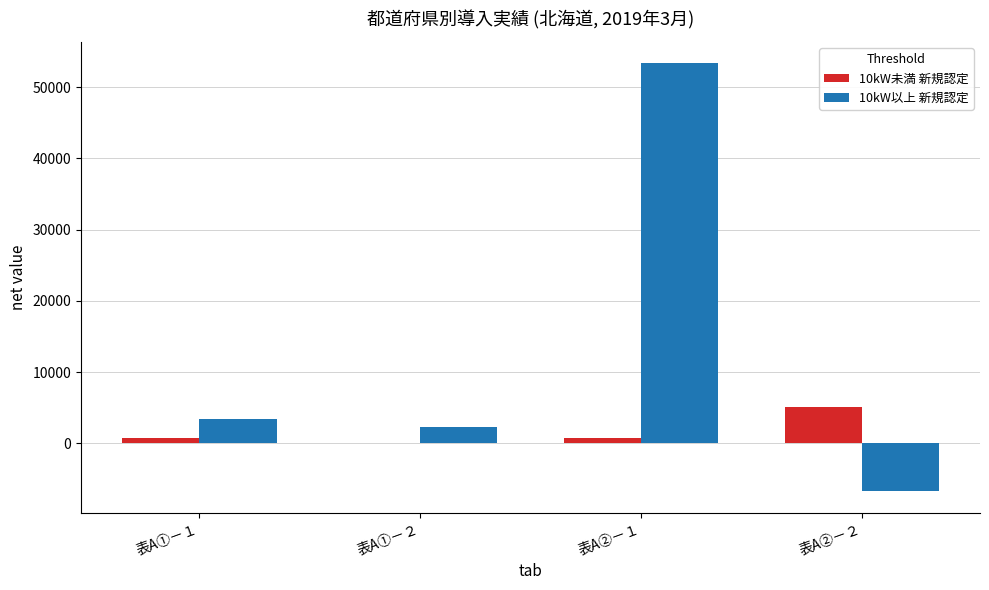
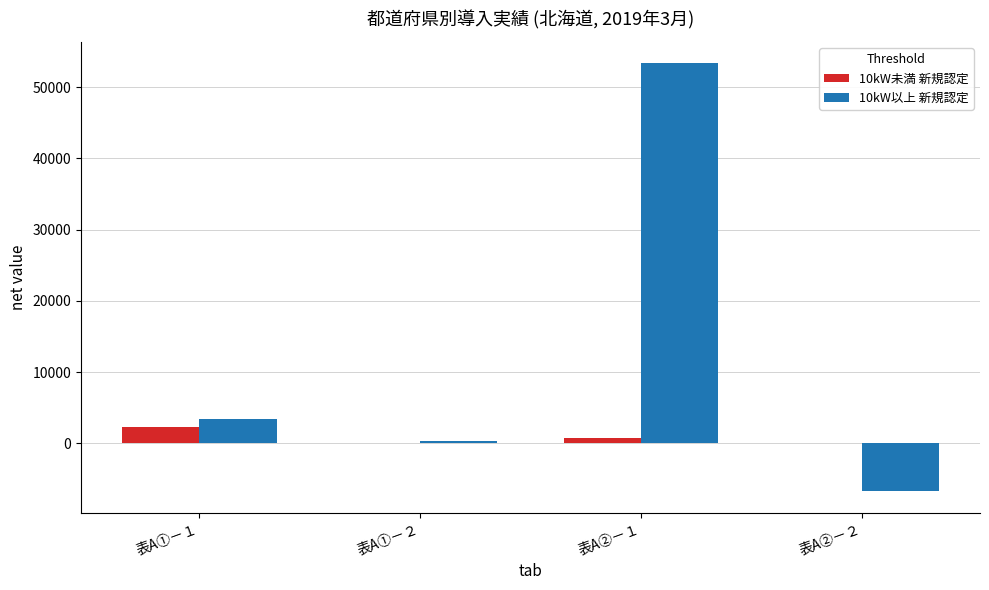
  {
    "10kW未満 新規認定": {
-     "表A①－１": 1000,
+     "表A①－１": 2000,
      "表A①－２": 0,
      "表A②－１": 1000,
-     "表A②－２": 5000
+     "表A②－２": 0
    },
    "10kW以上 新規認定": {
      "表A①－１": 3000,
-     "表A①－２": 2000,
+     "表A①－２": 0,
      "表A②－１": 53000,
      "表A②－２": -7000
    }
  }
